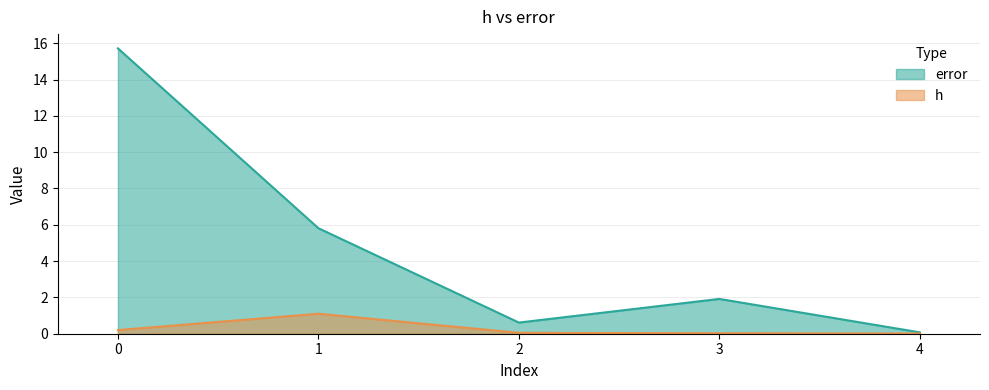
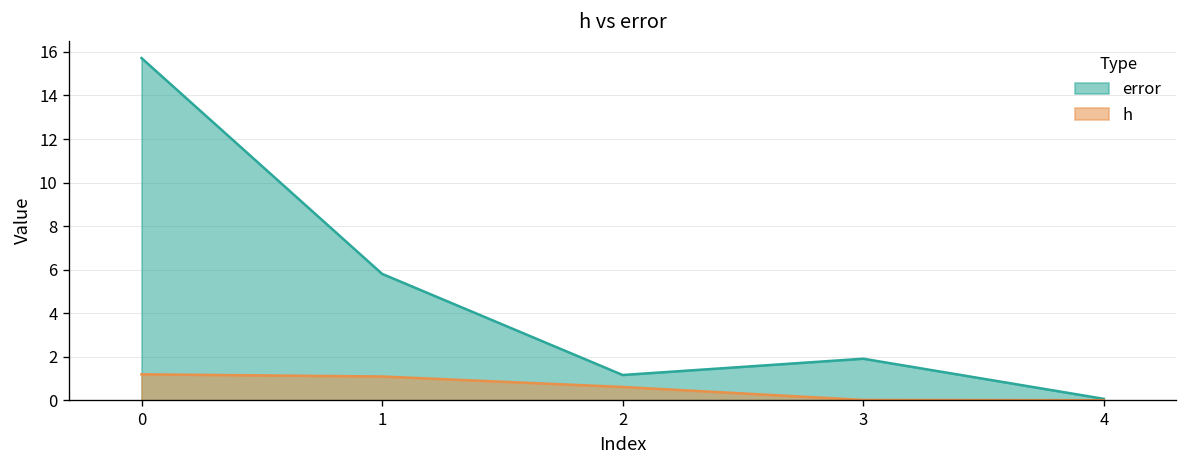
  {
    "error": {
      "0": 15.7,
      "1": 5.8,
-     "2": 0.6,
+     "2": 1.2,
      "3": 1.9
    },
    "h": {
-     "0": 0.2,
+     "0": 1.2,
      "1": 1.1,
-     "2": 0.1,
+     "2": 0.6,
      "3": 0.0
    }
  }
